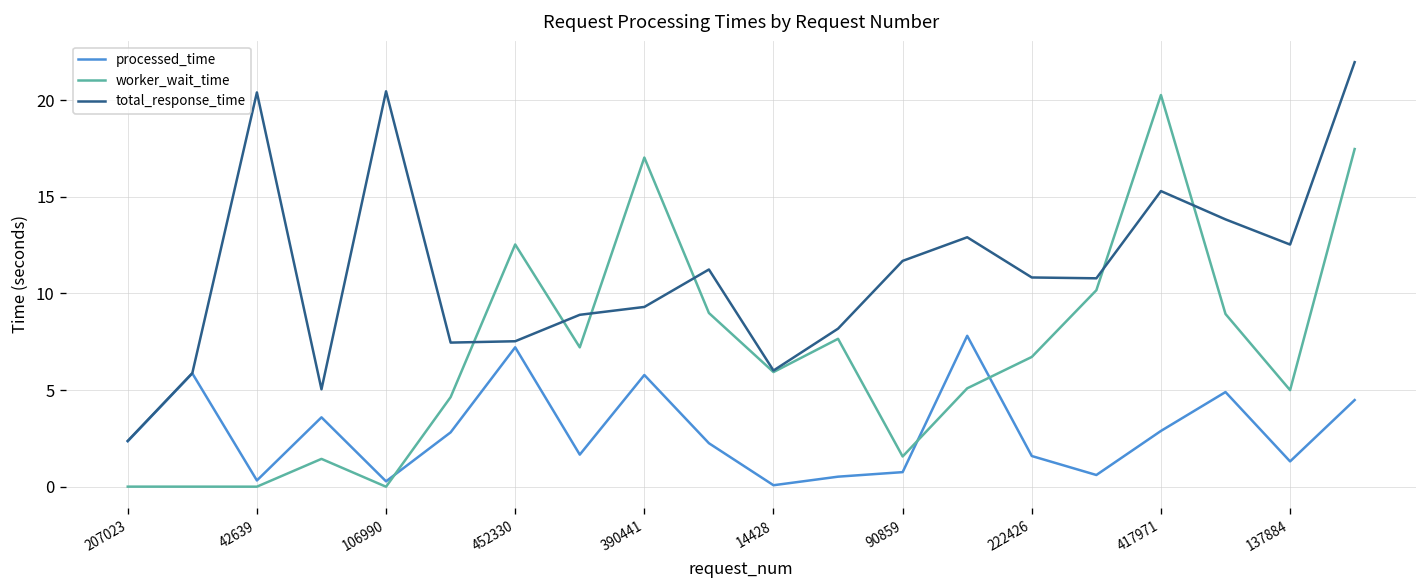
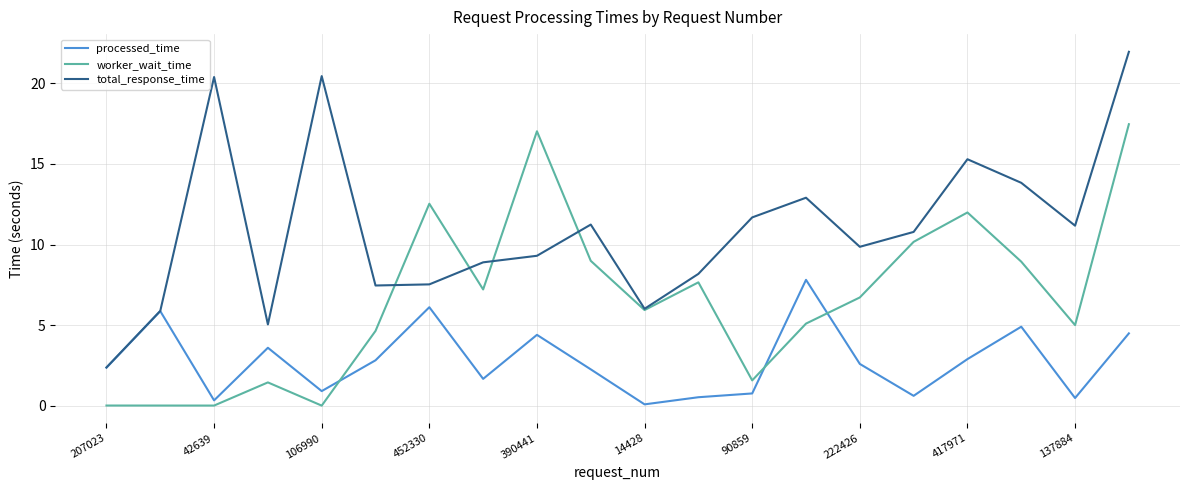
  {
    "processed_time": {
      "42639": 0.3,
-     "106990": 0.3,
-     "452330": 7.2,
-     "390441": 5.8,
+     "106990": 0.9,
+     "452330": 6.1,
+     "390441": 4.4,
      "14428": 0.1,
      "90859": 0.8,
-     "222426": 1.6,
+     "222426": 2.6,
      "417971": 2.9,
-     "137884": 1.3
+     "137884": 0.5
    },
    "worker_wait_time": {
      "207023": 0.0,
      "42639": 0.0,
      "106990": 0.0,
      "452330": 12.5,
      "390441": 17.0,
      "90859": 1.6,
      "222426": 6.7,
-     "417971": 20.3,
+     "417971": 12.0,
      "137884": 5.0
    },
    "total_response_time": {
      "42639": 20.4,
      "106990": 20.4,
      "452330": 7.5,
      "390441": 9.3,
      "90859": 11.7,
-     "222426": 10.8,
+     "222426": 9.9,
      "417971": 15.3,
-     "137884": 12.5
+     "137884": 11.2
    }
  }
